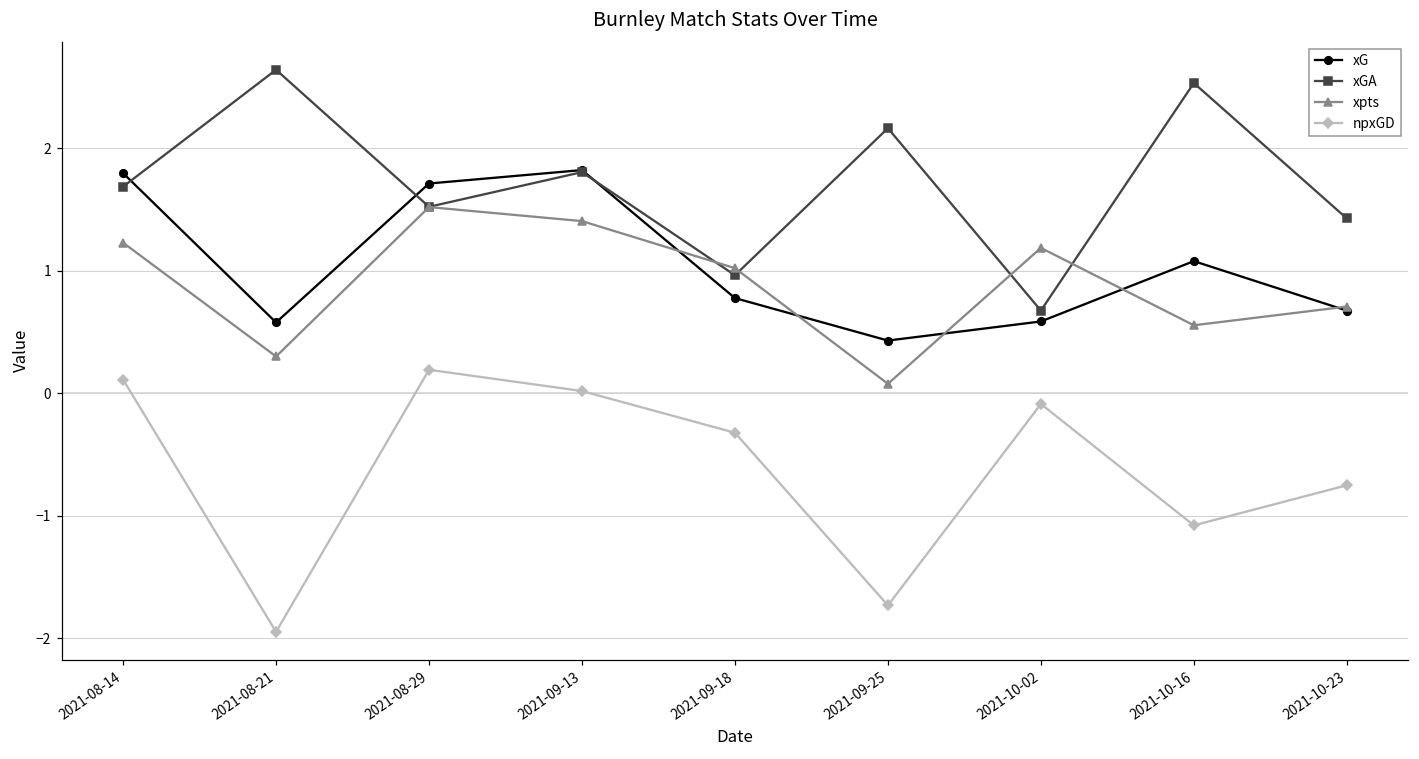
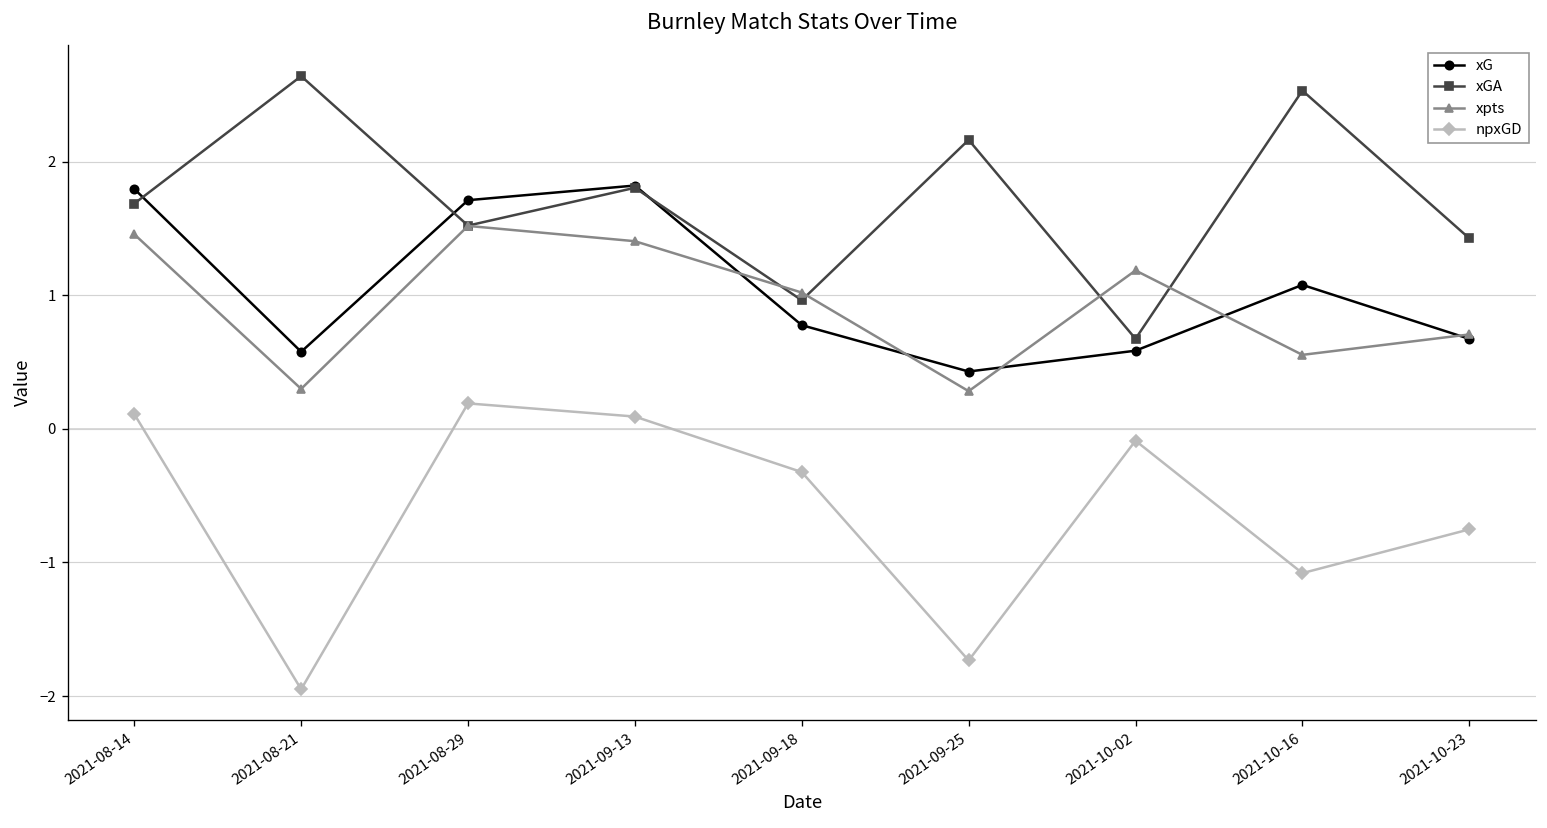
  {
    "xG": {
      "2021-08-14": 1.80,
      "2021-08-21": 0.58,
      "2021-08-29": 1.71,
      "2021-09-18": 0.78,
      "2021-09-25": 0.43,
      "2021-10-02": 0.58,
      "2021-10-16": 1.08,
      "2021-10-23": 0.67
    },
    "xGA": {
      "2021-08-14": 1.69,
      "2021-08-21": 2.64,
      "2021-09-18": 0.96,
      "2021-09-25": 2.16,
      "2021-10-02": 0.67,
      "2021-10-16": 2.53,
      "2021-10-23": 1.43
    },
    "xpts": {
-     "2021-08-14": 1.23,
+     "2021-08-14": 1.46,
      "2021-08-21": 0.30,
      "2021-09-13": 1.40,
      "2021-09-18": 1.02,
-     "2021-09-25": 0.08,
+     "2021-09-25": 0.28,
      "2021-10-02": 1.19,
      "2021-10-16": 0.55,
      "2021-10-23": 0.71
    },
    "npxGD": {
      "2021-08-14": 0.11,
      "2021-08-21": -1.95,
      "2021-08-29": 0.19,
-     "2021-09-13": 0.02,
+     "2021-09-13": 0.09,
      "2021-09-18": -0.32,
      "2021-09-25": -1.73,
      "2021-10-02": -0.09,
      "2021-10-16": -1.08,
      "2021-10-23": -0.75
    }
  }
